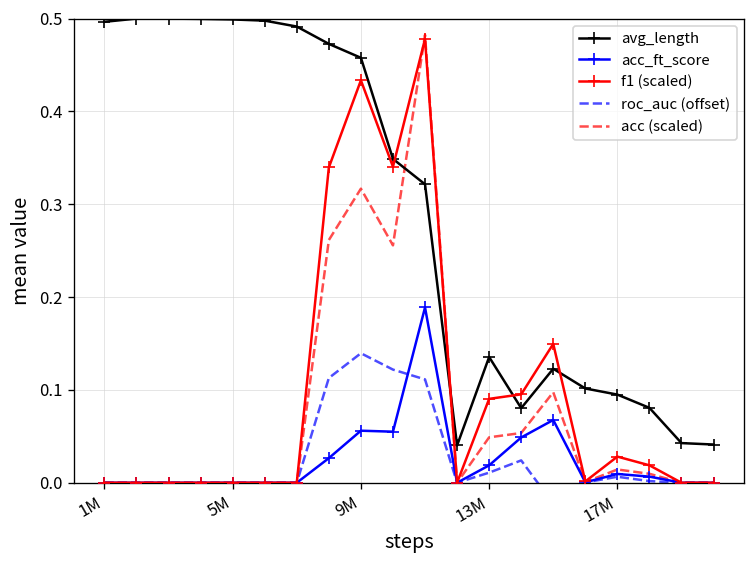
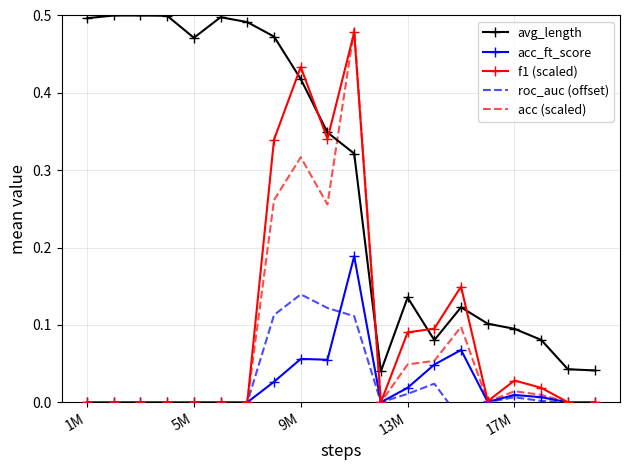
  {
    "avg_length": {
      "1M": 0.50,
-     "5M": 0.50,
-     "9M": 0.46,
+     "5M": 0.47,
+     "9M": 0.42,
      "13M": 0.14,
      "17M": 0.09
    }
  }
